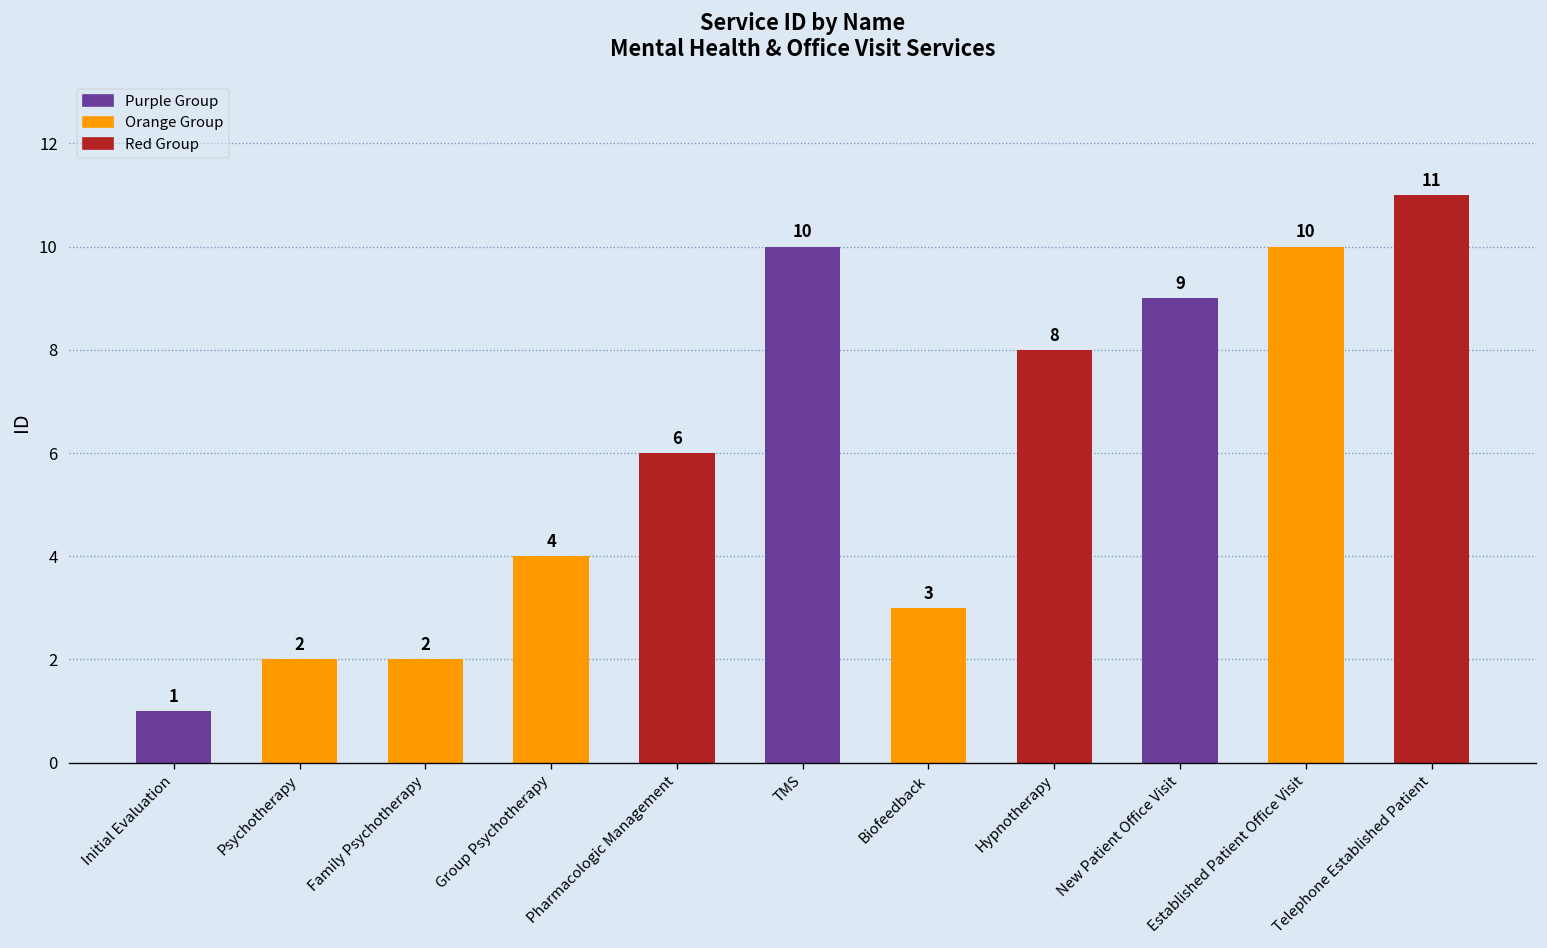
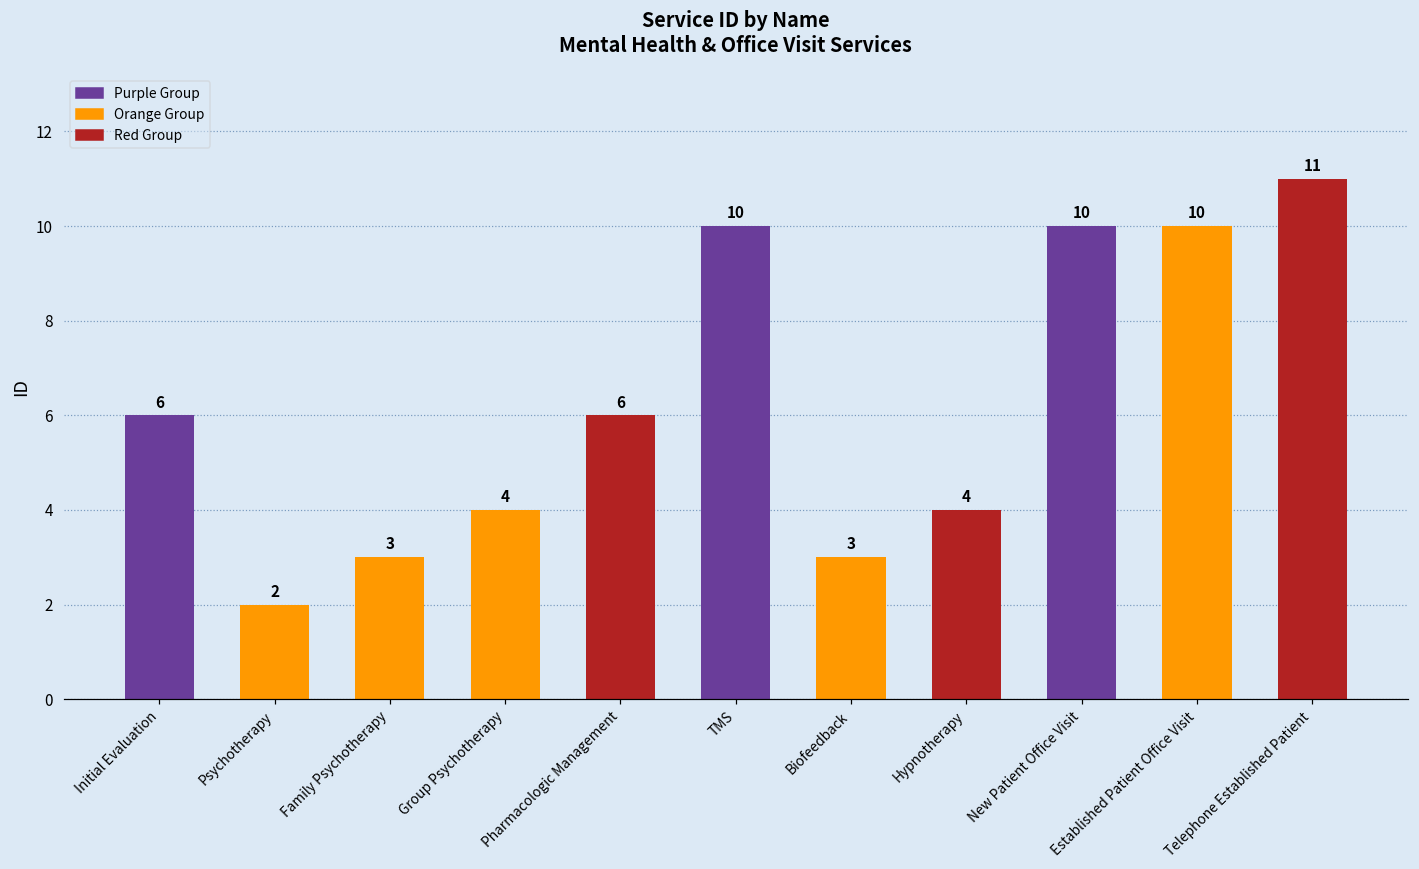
  {
-   "Initial Evaluation": 1,
+   "Initial Evaluation": 6,
    "Psychotherapy": 2,
-   "Family Psychotherapy": 2,
+   "Family Psychotherapy": 3,
    "Group Psychotherapy": 4,
    "Pharmacologic Management": 6,
    "TMS": 10,
    "Biofeedback": 3,
-   "Hypnotherapy": 8,
-   "New Patient Office Visit": 9,
+   "Hypnotherapy": 4,
+   "New Patient Office Visit": 10,
    "Established Patient Office Visit": 10,
    "Telephone Established Patient": 11
  }
